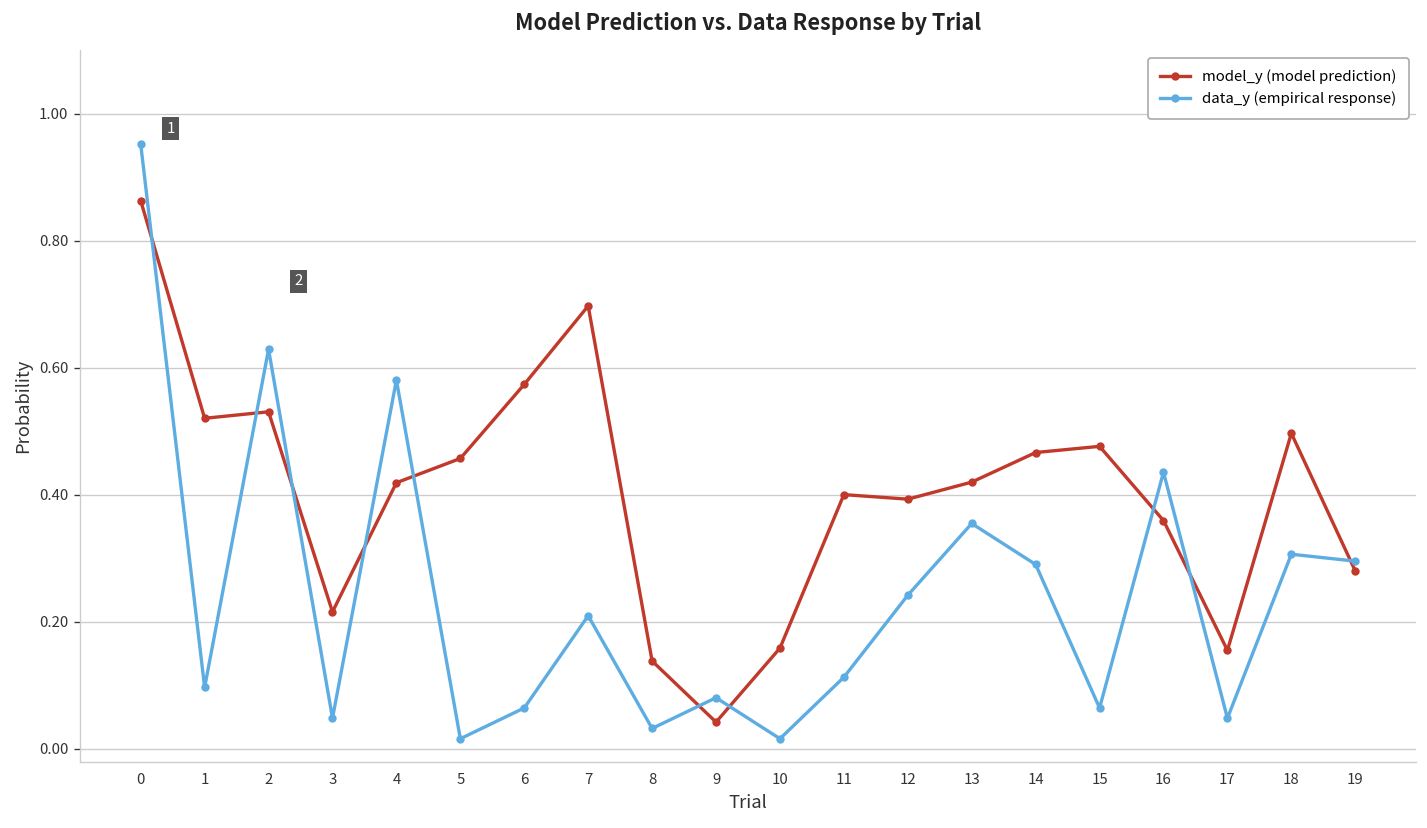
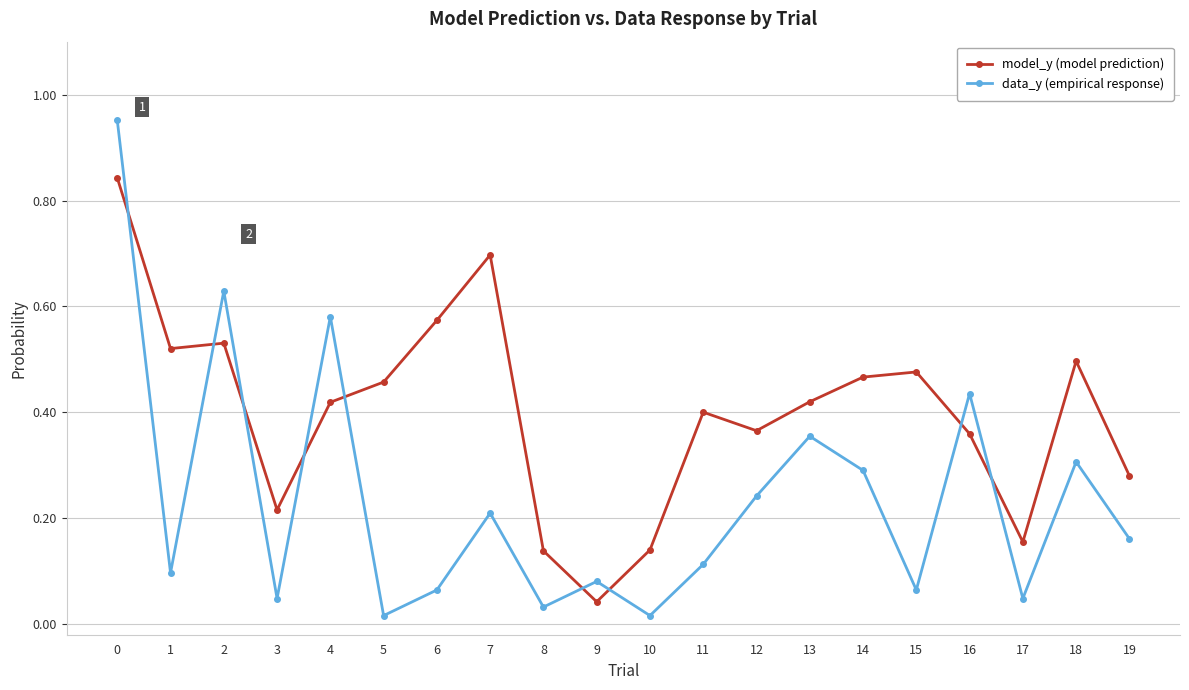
  {
    "model_y (model prediction)": {
-     "0": 0.86,
+     "0": 0.84,
      "1": 0.52,
      "2": 0.53,
      "3": 0.22,
      "4": 0.42,
      "5": 0.46,
      "6": 0.57,
      "7": 0.70,
      "8": 0.14,
      "9": 0.04,
-     "10": 0.16,
+     "10": 0.14,
      "11": 0.40,
-     "12": 0.39,
+     "12": 0.37,
      "13": 0.42,
      "14": 0.47,
      "15": 0.48,
      "16": 0.36,
      "17": 0.16,
      "18": 0.50,
      "19": 0.28
    },
    "data_y (empirical response)": {
      "1": 0.10,
      "2": 0.63,
      "3": 0.05,
      "4": 0.58,
      "5": 0.02,
      "6": 0.06,
      "7": 0.21,
      "8": 0.03,
      "9": 0.08,
      "10": 0.02,
      "11": 0.11,
      "12": 0.24,
      "13": 0.35,
      "14": 0.29,
      "15": 0.06,
      "16": 0.44,
      "17": 0.05,
      "18": 0.31,
-     "19": 0.30
+     "19": 0.16
    }
  }
